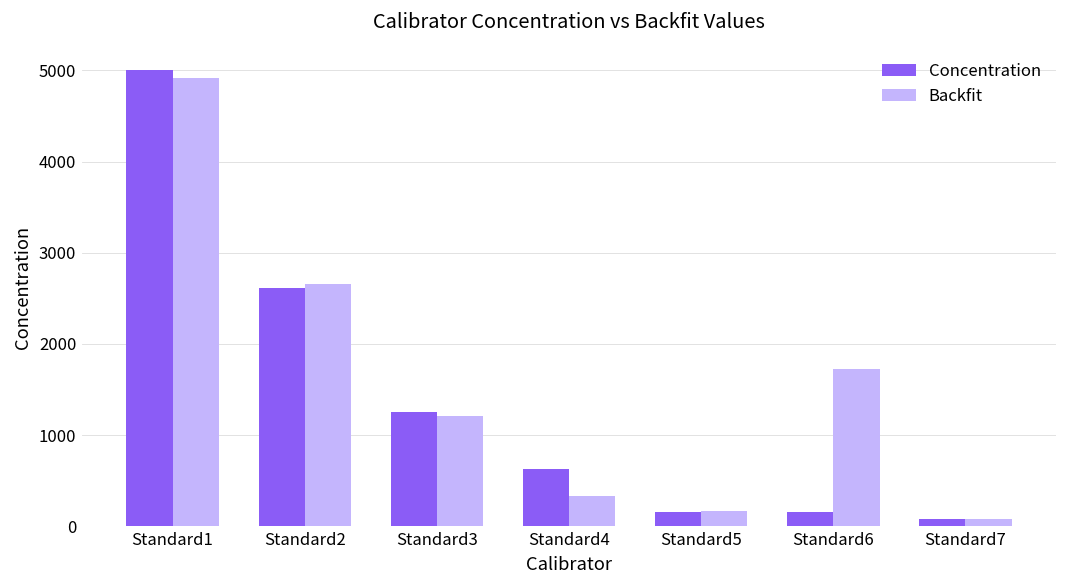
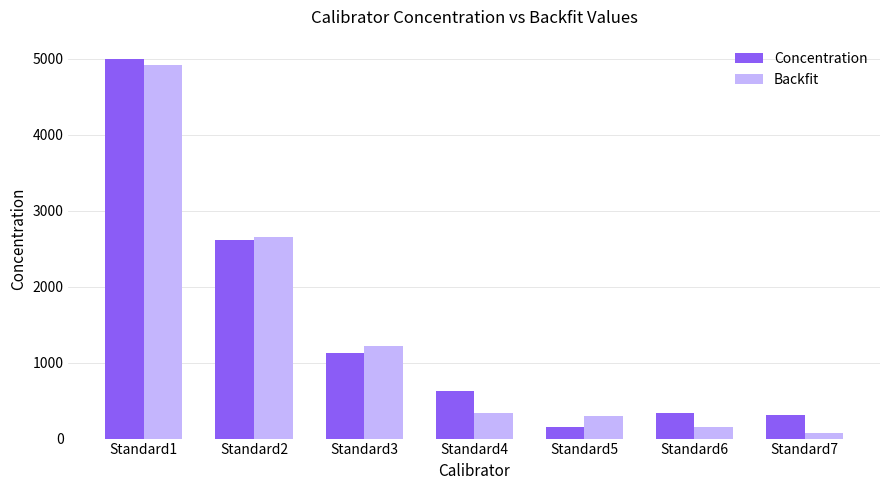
  {
    "Concentration": {
      "Standard1": 5000,
      "Standard2": 2600,
-     "Standard3": 1300,
+     "Standard3": 1100,
      "Standard4": 600,
      "Standard5": 200,
-     "Standard6": 200,
-     "Standard7": 100
+     "Standard6": 300,
+     "Standard7": 300
    },
    "Backfit": {
      "Standard1": 4900,
      "Standard2": 2700,
      "Standard3": 1200,
      "Standard4": 300,
-     "Standard5": 200,
-     "Standard6": 1700,
+     "Standard5": 300,
+     "Standard6": 200,
      "Standard7": 100
    }
  }
